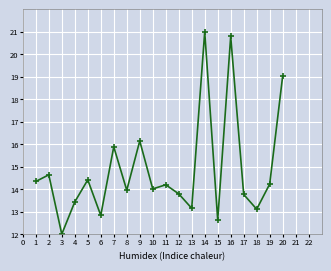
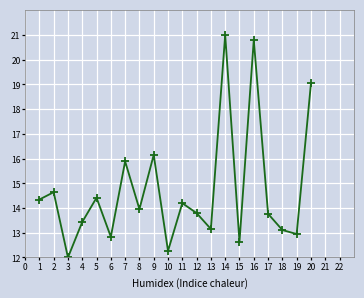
  {
    "1": 14.3,
    "2": 14.6,
    "3": 12.0,
    "4": 13.4,
    "5": 14.4,
    "6": 12.8,
    "7": 15.9,
    "8": 14.0,
    "9": 16.1,
-   "10": 14.0,
+   "10": 12.3,
    "11": 14.2,
    "12": 13.8,
    "13": 13.2,
    "14": 21.0,
    "15": 12.6,
    "16": 20.8,
    "17": 13.8,
    "18": 13.1,
-   "19": 14.2,
+   "19": 12.9,
    "20": 19.0
  }
